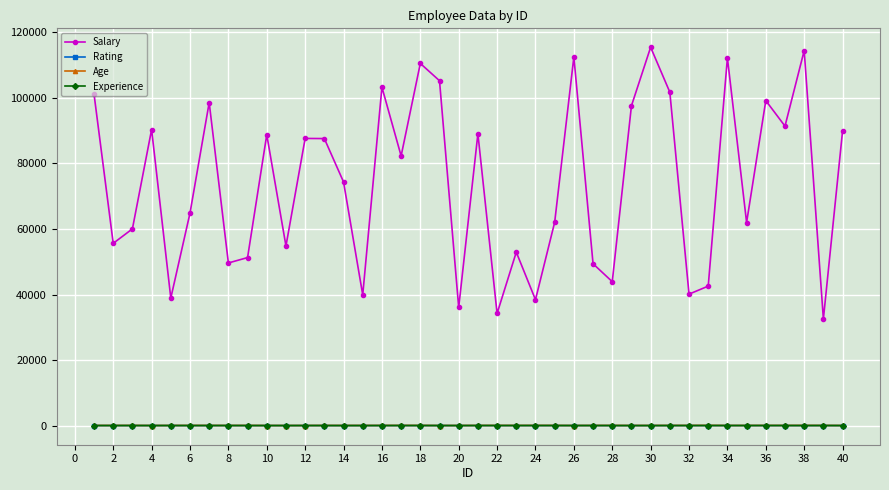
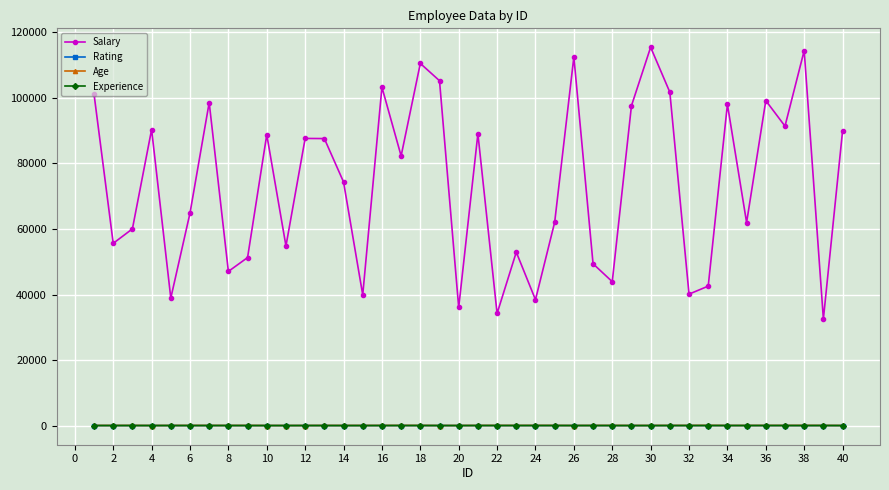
  {
    "Salary": {
      "2": 56000,
      "4": 90000,
      "6": 65000,
-     "8": 50000,
+     "8": 47000,
      "10": 89000,
      "12": 88000,
      "14": 74000,
      "16": 103000,
      "18": 111000,
      "20": 36000,
      "22": 34000,
      "24": 38000,
      "26": 113000,
      "28": 44000,
      "30": 115000,
      "32": 40000,
-     "34": 112000,
+     "34": 98000,
      "36": 99000,
      "38": 114000,
      "40": 90000
    }
  }
